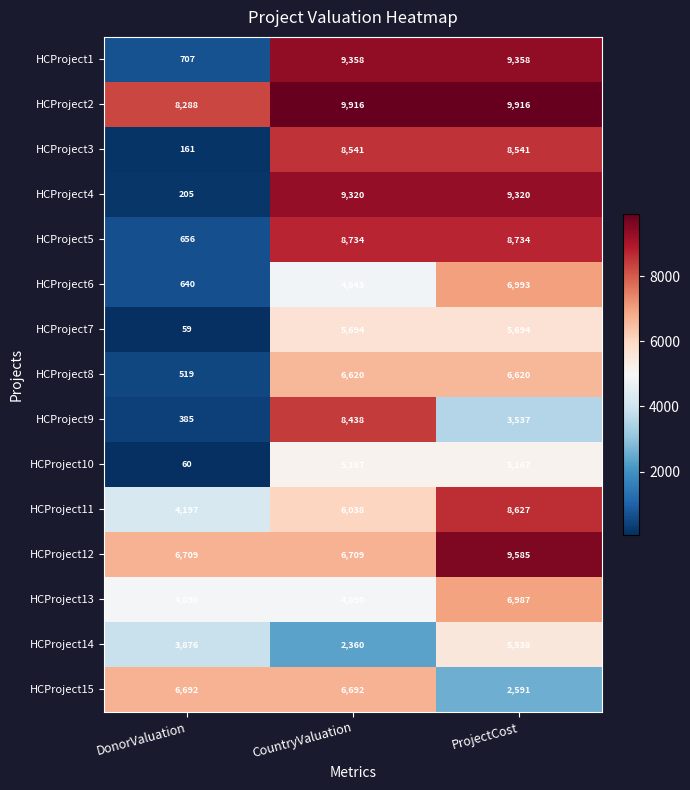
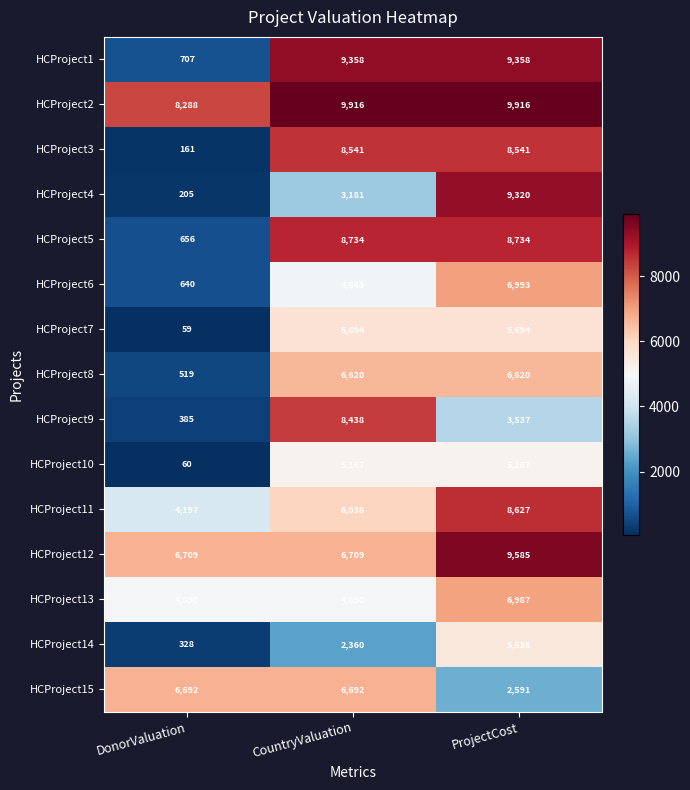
  {
    "HCProject1": {
      "DonorValuation": "707",
      "CountryValuation": "9,358",
      "ProjectCost": "9,358"
    },
    "HCProject2": {
      "DonorValuation": "8,288",
      "CountryValuation": "9,916",
      "ProjectCost": "9,916"
    },
    "HCProject3": {
      "DonorValuation": "161",
      "CountryValuation": "8,541",
      "ProjectCost": "8,541"
    },
    "HCProject4": {
      "DonorValuation": "205",
-     "CountryValuation": "9,320",
+     "CountryValuation": "3,181",
      "ProjectCost": "9,320"
    },
    "HCProject5": {
      "DonorValuation": "656",
      "CountryValuation": "8,734",
      "ProjectCost": "8,734"
    },
    "HCProject6": {
      "DonorValuation": "640",
      "ProjectCost": "6,993"
    },
    "HCProject7": {
      "DonorValuation": "59"
    },
    "HCProject8": {
      "DonorValuation": "519",
      "CountryValuation": "6,620",
      "ProjectCost": "6,620"
    },
    "HCProject9": {
      "DonorValuation": "385",
      "CountryValuation": "8,438",
      "ProjectCost": "3,537"
    },
    "HCProject10": {
      "DonorValuation": "60"
    },
    "HCProject11": {
      "CountryValuation": "6,038",
      "ProjectCost": "8,627"
    },
    "HCProject12": {
      "DonorValuation": "6,709",
      "CountryValuation": "6,709",
      "ProjectCost": "9,585"
    },
    "HCProject13": {
      "ProjectCost": "6,987"
    },
    "HCProject14": {
-     "DonorValuation": "3,876",
+     "DonorValuation": "328",
      "CountryValuation": "2,360"
    },
    "HCProject15": {
      "DonorValuation": "6,692",
      "CountryValuation": "6,692",
      "ProjectCost": "2,591"
    }
  }
